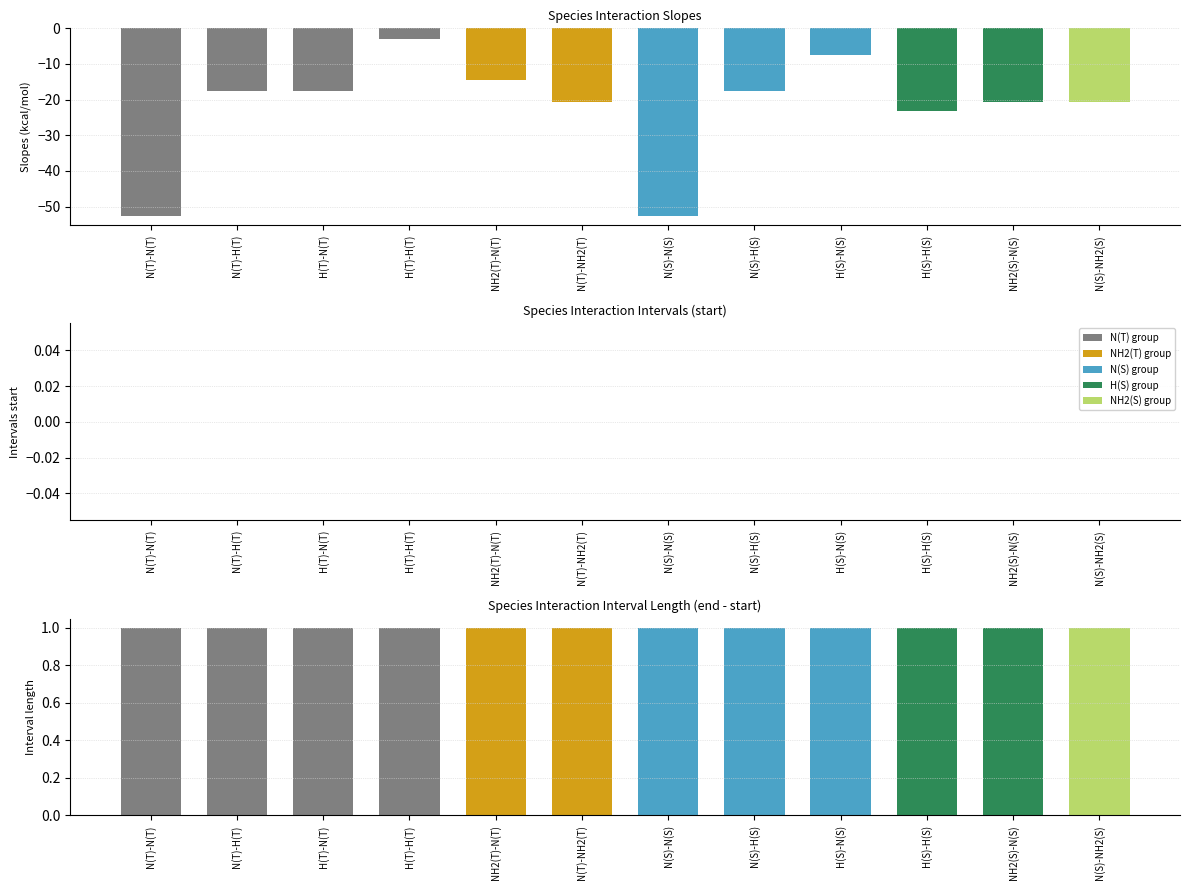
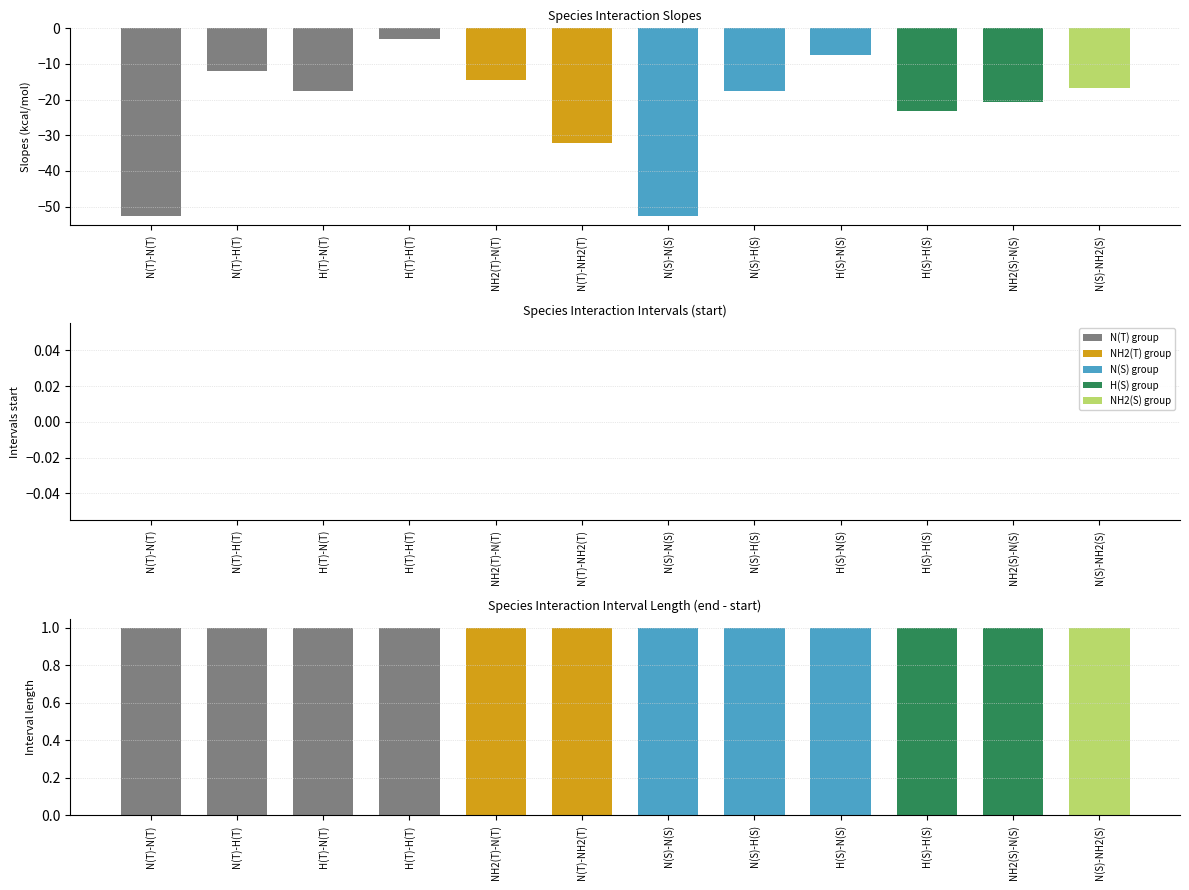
  {
    "Species Interaction Slopes": {
      "N(T)-N(T)": -53,
-     "N(T)-H(T)": -18,
+     "N(T)-H(T)": -12,
      "H(T)-N(T)": -18,
      "H(T)-H(T)": -3,
      "NH2(T)-N(T)": -15,
-     "N(T)-NH2(T)": -21,
+     "N(T)-NH2(T)": -32,
      "N(S)-N(S)": -53,
      "N(S)-H(S)": -18,
      "H(S)-N(S)": -8,
      "H(S)-H(S)": -23,
      "NH2(S)-N(S)": -21,
-     "N(S)-NH2(S)": -21
+     "N(S)-NH2(S)": -17
    },
    "Species Interaction Intervals (start)": {
      "N(T)-N(T)": 0.000,
      "N(T)-H(T)": 0.000,
      "H(T)-N(T)": 0.000,
      "H(T)-H(T)": 0.000,
      "NH2(T)-N(T)": 0.000,
      "N(T)-NH2(T)": 0.000,
      "N(S)-N(S)": 0.000,
      "N(S)-H(S)": 0.000,
      "H(S)-N(S)": 0.000,
      "H(S)-H(S)": 0.000,
      "NH2(S)-N(S)": 0.000,
      "N(S)-NH2(S)": 0.000
    },
    "Species Interaction Interval Length (end - start)": {
      "N(T)-N(T)": 1.00,
      "N(T)-H(T)": 1.00,
      "H(T)-N(T)": 1.00,
      "H(T)-H(T)": 1.00,
      "NH2(T)-N(T)": 1.00,
      "N(T)-NH2(T)": 1.00,
      "N(S)-N(S)": 1.00,
      "N(S)-H(S)": 1.00,
      "H(S)-N(S)": 1.00,
      "H(S)-H(S)": 1.00,
      "NH2(S)-N(S)": 1.00,
      "N(S)-NH2(S)": 1.00
    }
  }
